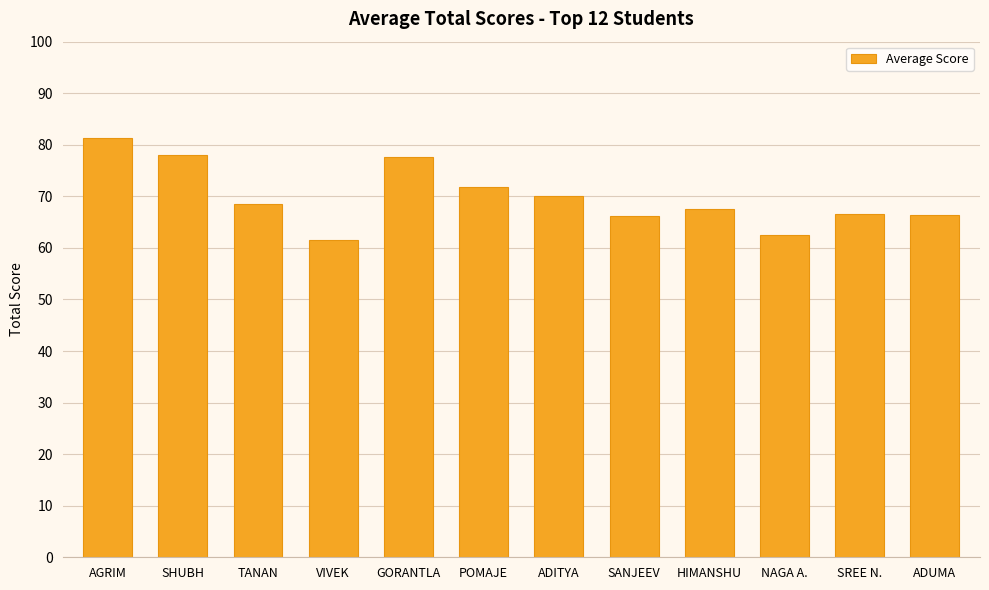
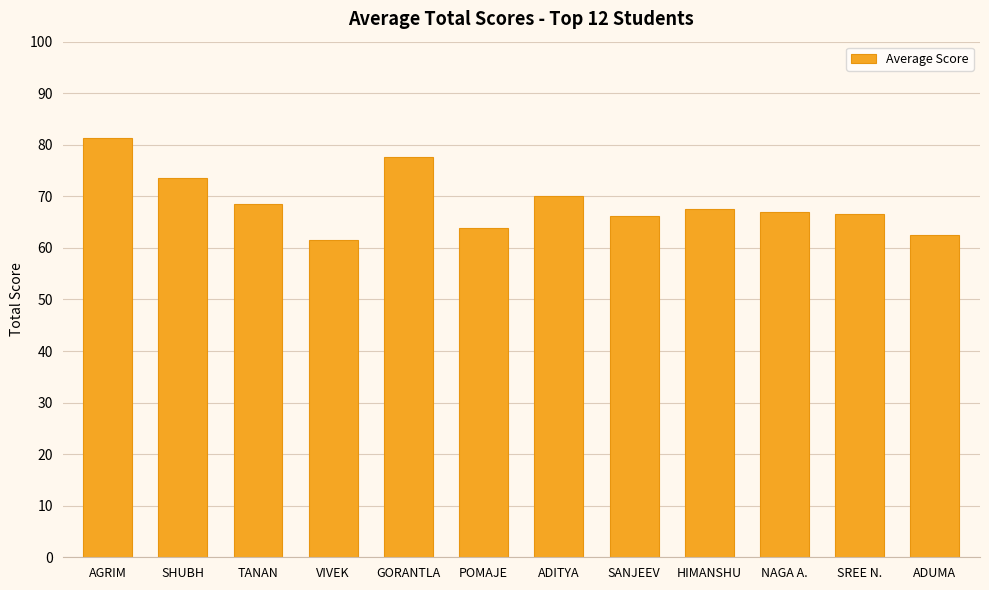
  {
    "AGRIM": 81,
-   "SHUBH": 78,
+   "SHUBH": 74,
    "TANAN": 69,
    "VIVEK": 61,
    "GORANTLA": 78,
-   "POMAJE": 72,
+   "POMAJE": 64,
    "ADITYA": 70,
    "SANJEEV": 66,
    "HIMANSHU": 67,
-   "NAGA A.": 62,
+   "NAGA A.": 67,
    "SREE N.": 67,
-   "ADUMA": 66
+   "ADUMA": 62
  }
